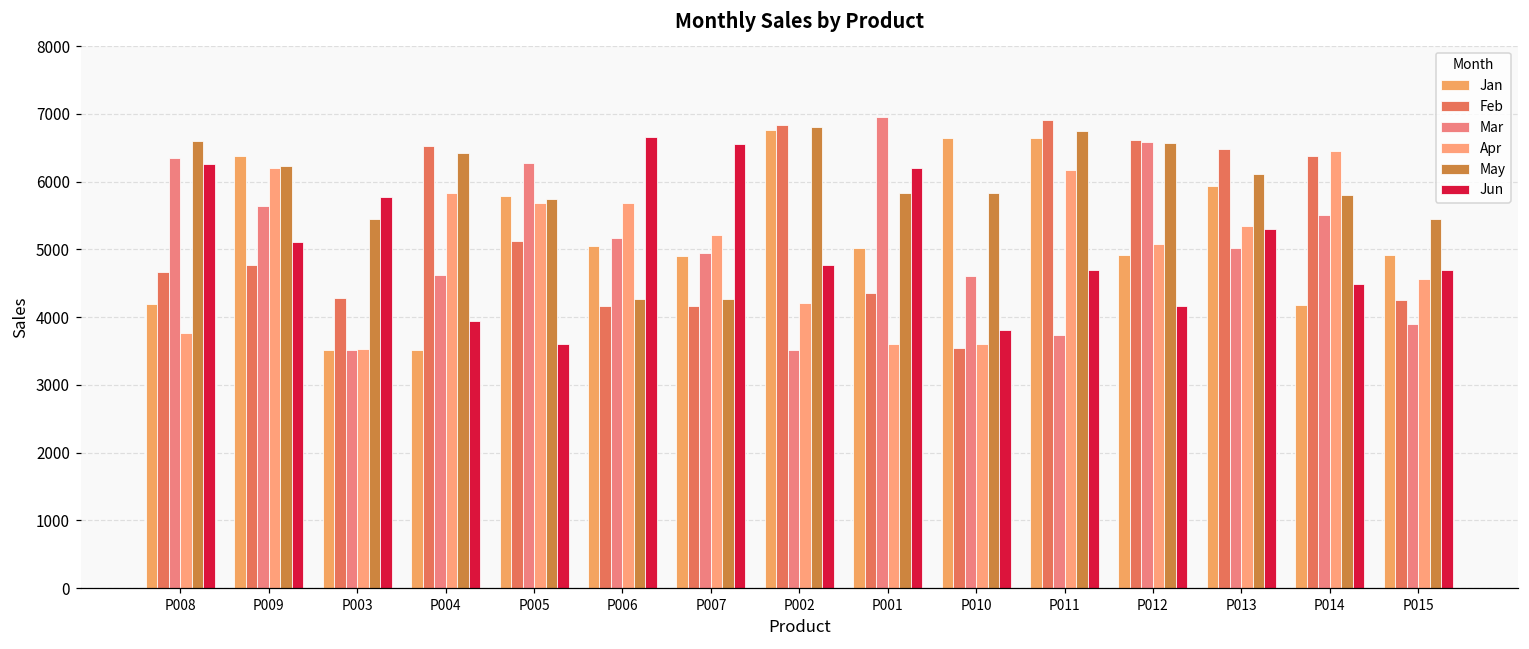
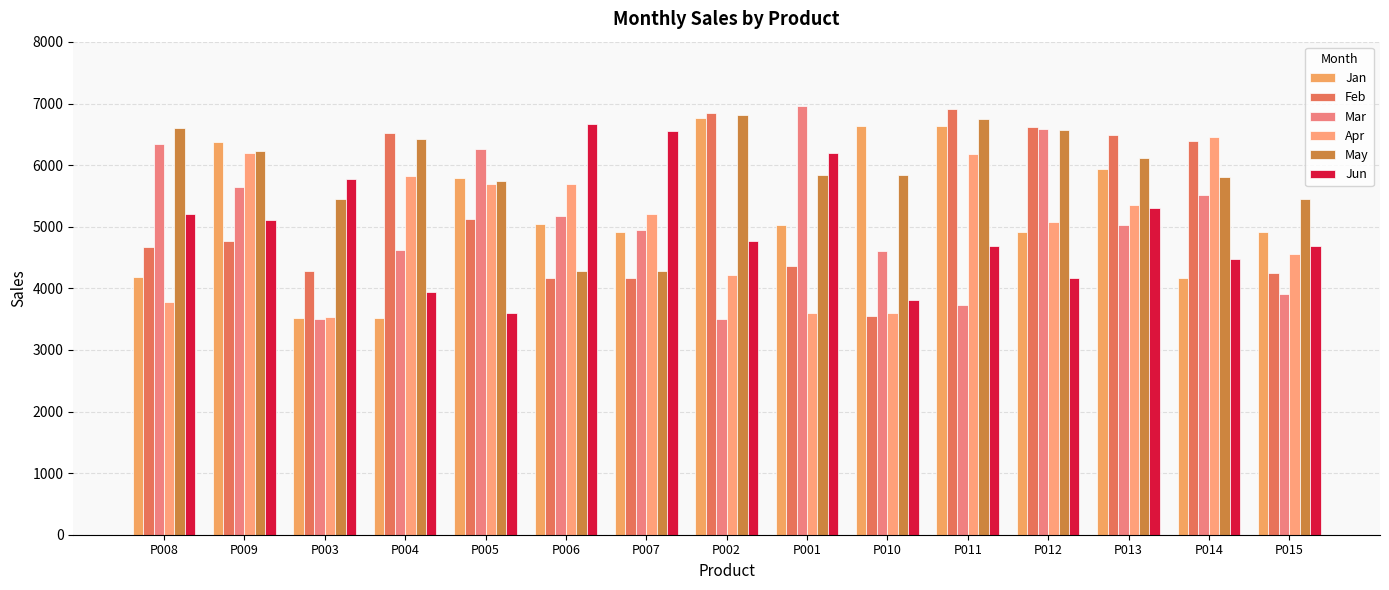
  {
    "Jun": {
-     "P008": 6300,
+     "P008": 5200,
      "P009": 5100,
      "P003": 5800,
      "P004": 3900,
      "P005": 3600,
      "P006": 6700,
      "P007": 6600,
      "P002": 4800,
      "P001": 6200,
      "P010": 3800,
      "P011": 4700,
      "P012": 4200,
      "P013": 5300,
      "P014": 4500,
      "P015": 4700
    }
  }
